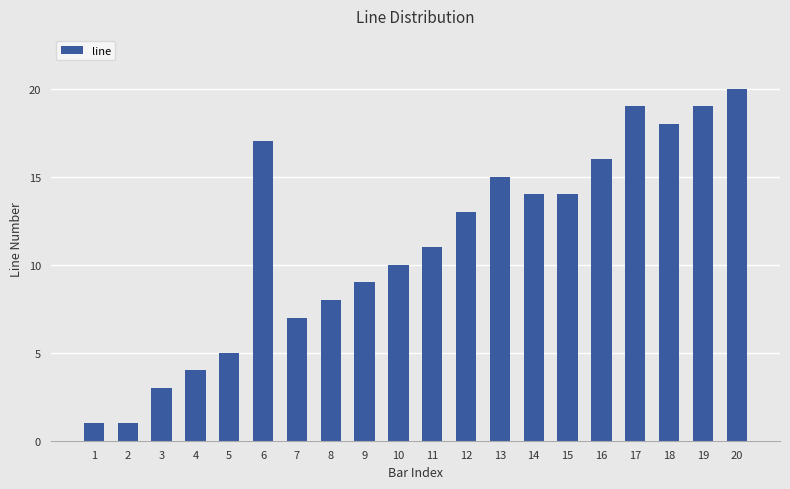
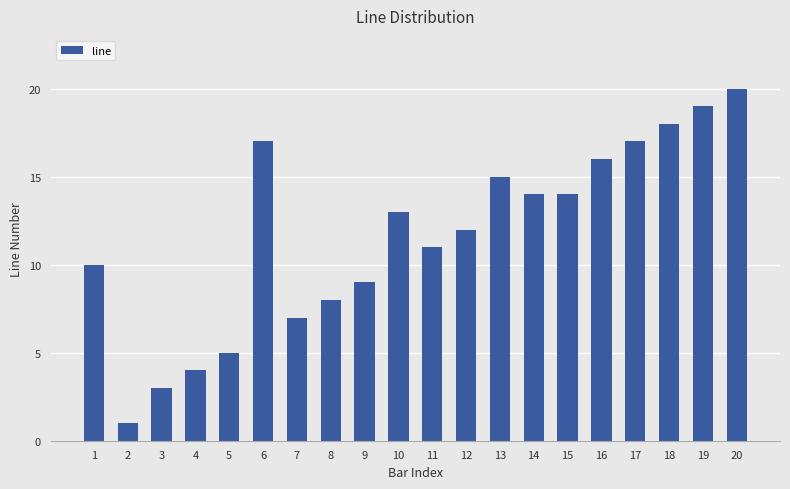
  {
-   "1": 1,
+   "1": 10,
    "2": 1,
    "3": 3,
    "4": 4,
    "5": 5,
    "6": 17,
    "7": 7,
    "8": 8,
    "9": 9,
-   "10": 10,
+   "10": 13,
    "11": 11,
-   "12": 13,
+   "12": 12,
    "13": 15,
    "14": 14,
    "15": 14,
    "16": 16,
-   "17": 19,
+   "17": 17,
    "18": 18,
    "19": 19,
    "20": 20
  }
